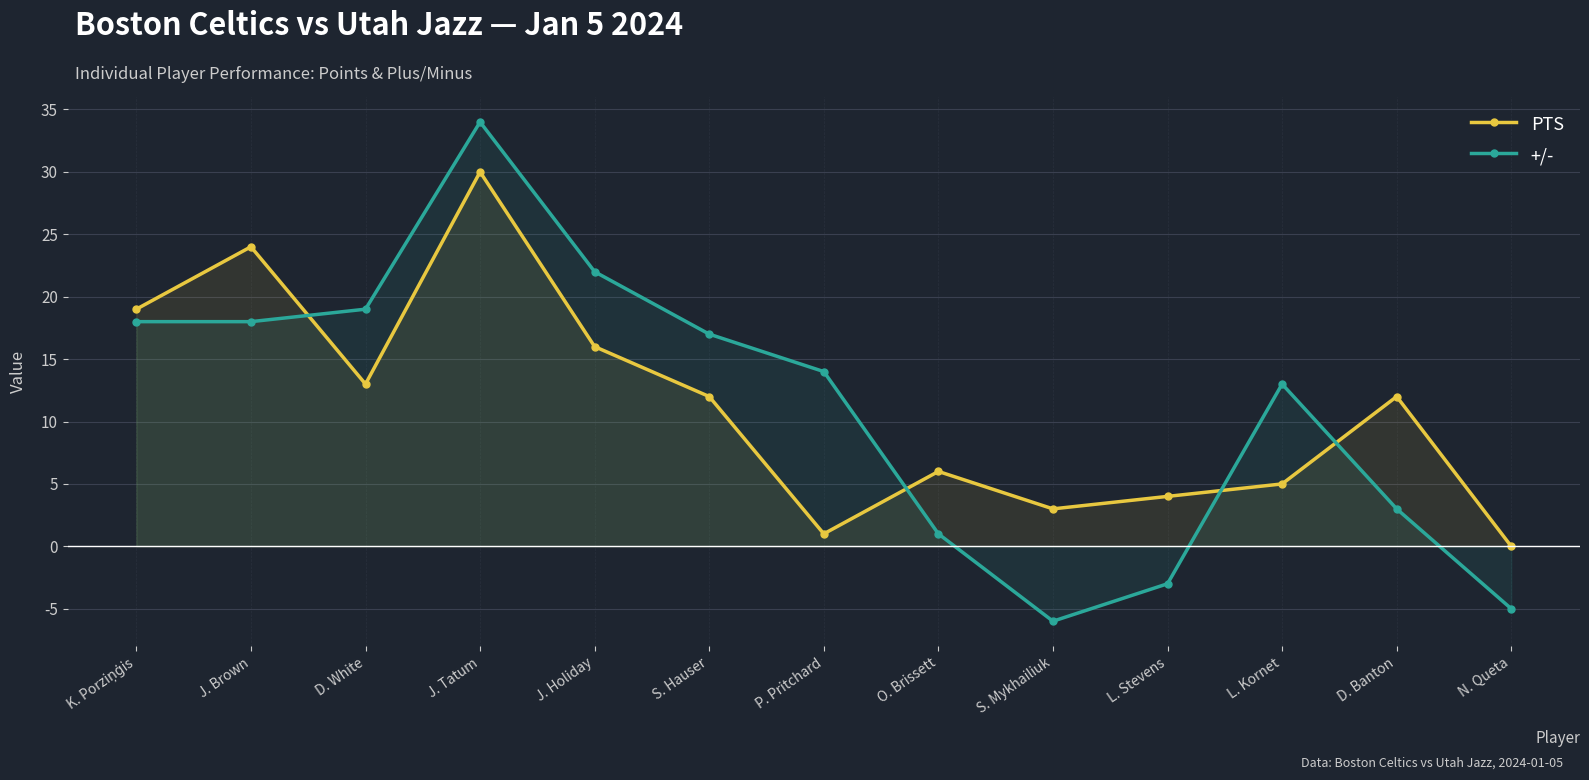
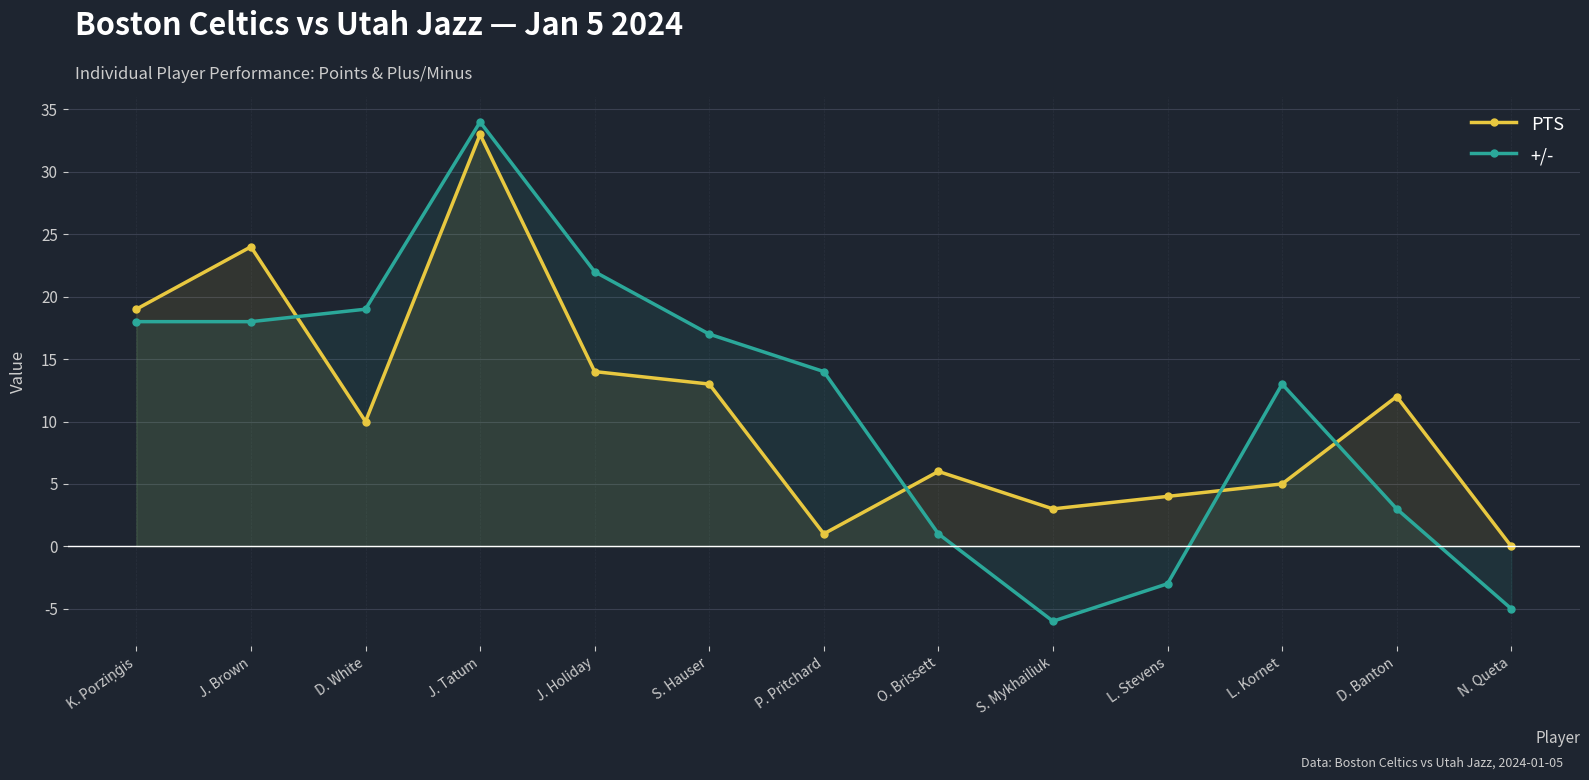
  {
    "PTS": {
      "K. Porziņģis": 19,
      "J. Brown": 24,
-     "D. White": 13,
-     "J. Tatum": 30,
-     "J. Holiday": 16,
-     "S. Hauser": 12,
+     "D. White": 10,
+     "J. Tatum": 33,
+     "J. Holiday": 14,
+     "S. Hauser": 13,
      "P. Pritchard": 1,
      "O. Brissett": 6,
      "S. Mykhailiuk": 3,
      "L. Stevens": 4,
      "L. Kornet": 5,
      "D. Banton": 12
    }
  }
